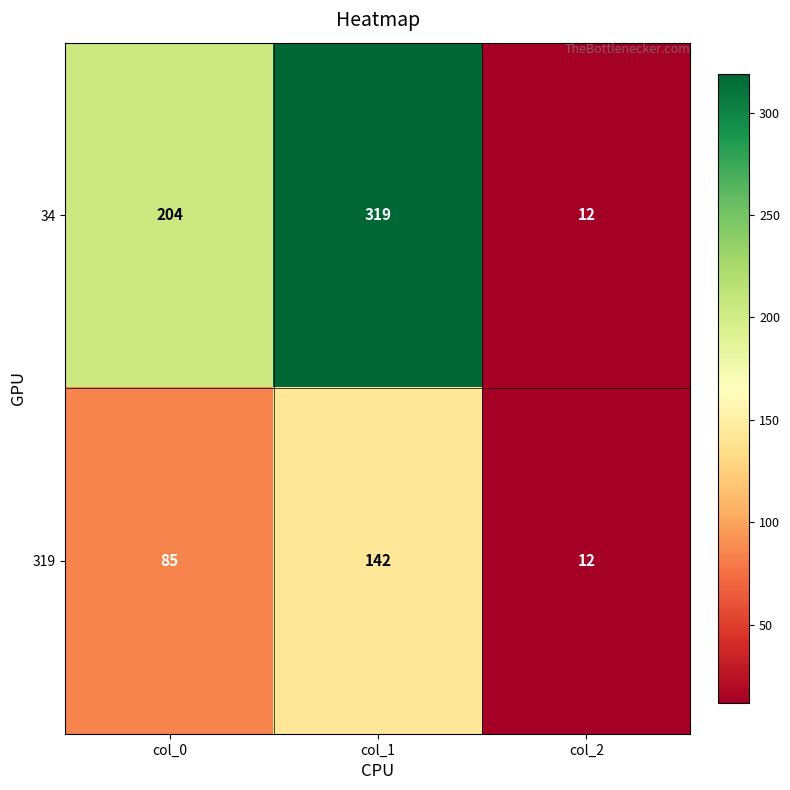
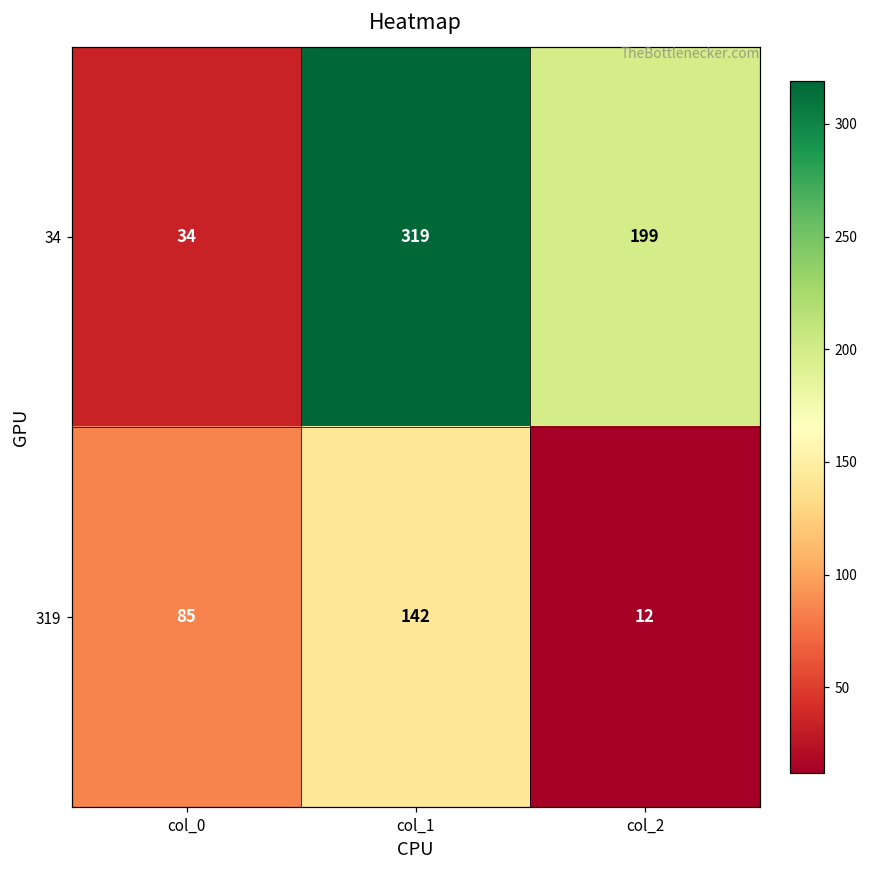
  {
    "34": {
-     "col_0": 204,
+     "col_0": 34,
      "col_1": 319,
-     "col_2": 12
+     "col_2": 199
    },
    "319": {
      "col_0": 85,
      "col_1": 142,
      "col_2": 12
    }
  }
